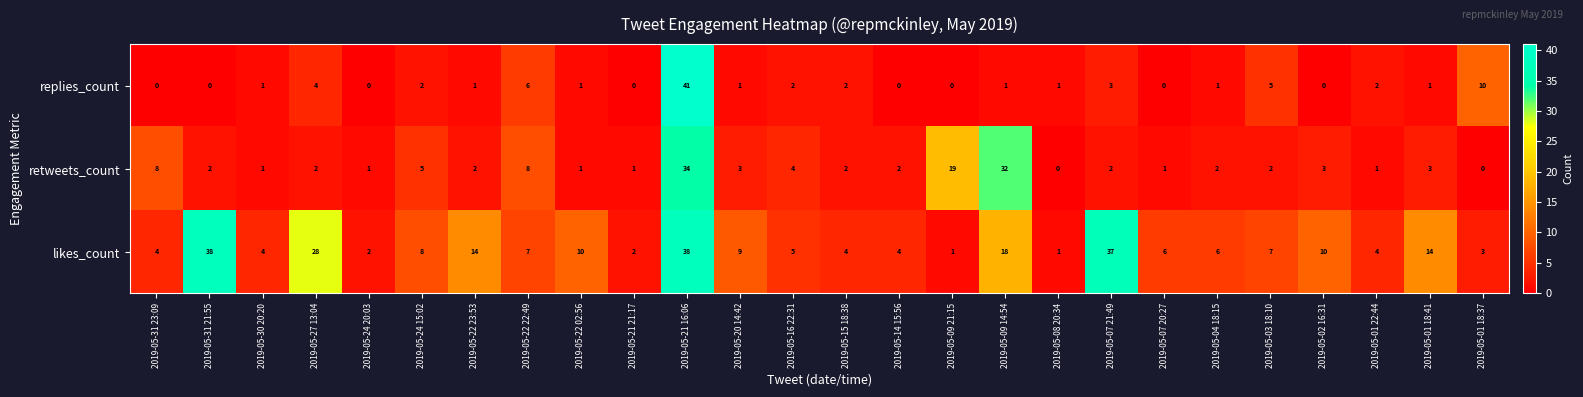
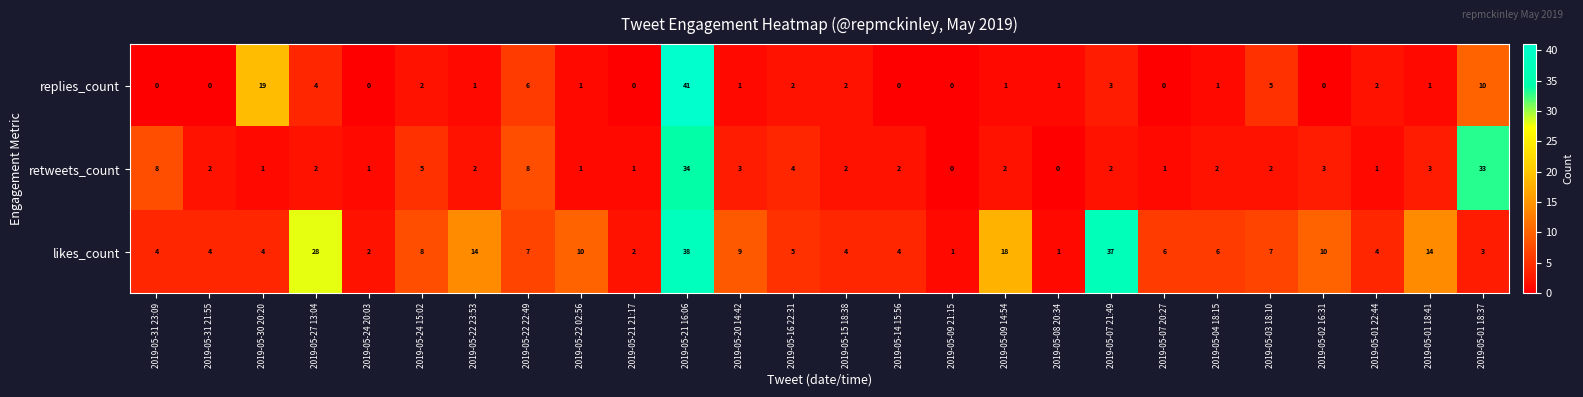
  {
    "replies_count": {
      "2019-05-31 23:09": 0,
      "2019-05-31 21:55": 0,
-     "2019-05-30 20:20": 1,
+     "2019-05-30 20:20": 19,
      "2019-05-27 13:04": 4,
      "2019-05-24 20:03": 0,
      "2019-05-24 15:02": 2,
      "2019-05-22 23:53": 1,
      "2019-05-22 22:49": 6,
      "2019-05-22 02:56": 1,
      "2019-05-21 21:17": 0,
      "2019-05-21 16:06": 41,
      "2019-05-20 14:42": 1,
      "2019-05-16 22:31": 2,
      "2019-05-15 18:38": 2,
      "2019-05-14 15:56": 0,
      "2019-05-09 21:15": 0,
      "2019-05-09 14:54": 1,
      "2019-05-08 20:34": 1,
      "2019-05-07 21:49": 3,
      "2019-05-07 20:27": 0,
      "2019-05-04 18:15": 1,
      "2019-05-03 18:10": 5,
      "2019-05-02 16:31": 0,
      "2019-05-01 22:44": 2,
      "2019-05-01 18:41": 1,
      "2019-05-01 18:37": 10
    },
    "retweets_count": {
      "2019-05-31 23:09": 8,
      "2019-05-31 21:55": 2,
      "2019-05-30 20:20": 1,
      "2019-05-27 13:04": 2,
      "2019-05-24 20:03": 1,
      "2019-05-24 15:02": 5,
      "2019-05-22 23:53": 2,
      "2019-05-22 22:49": 8,
      "2019-05-22 02:56": 1,
      "2019-05-21 21:17": 1,
      "2019-05-21 16:06": 34,
      "2019-05-20 14:42": 3,
      "2019-05-16 22:31": 4,
      "2019-05-15 18:38": 2,
      "2019-05-14 15:56": 2,
-     "2019-05-09 21:15": 19,
-     "2019-05-09 14:54": 32,
+     "2019-05-09 21:15": 0,
+     "2019-05-09 14:54": 2,
      "2019-05-08 20:34": 0,
      "2019-05-07 21:49": 2,
      "2019-05-07 20:27": 1,
      "2019-05-04 18:15": 2,
      "2019-05-03 18:10": 2,
      "2019-05-02 16:31": 3,
      "2019-05-01 22:44": 1,
      "2019-05-01 18:41": 3,
-     "2019-05-01 18:37": 0
+     "2019-05-01 18:37": 33
    },
    "likes_count": {
      "2019-05-31 23:09": 4,
-     "2019-05-31 21:55": 38,
+     "2019-05-31 21:55": 4,
      "2019-05-30 20:20": 4,
      "2019-05-27 13:04": 28,
      "2019-05-24 20:03": 2,
      "2019-05-24 15:02": 8,
      "2019-05-22 23:53": 14,
      "2019-05-22 22:49": 7,
      "2019-05-22 02:56": 10,
      "2019-05-21 21:17": 2,
      "2019-05-21 16:06": 38,
      "2019-05-20 14:42": 9,
      "2019-05-16 22:31": 5,
      "2019-05-15 18:38": 4,
      "2019-05-14 15:56": 4,
      "2019-05-09 21:15": 1,
      "2019-05-09 14:54": 18,
      "2019-05-08 20:34": 1,
      "2019-05-07 21:49": 37,
      "2019-05-07 20:27": 6,
      "2019-05-04 18:15": 6,
      "2019-05-03 18:10": 7,
      "2019-05-02 16:31": 10,
      "2019-05-01 22:44": 4,
      "2019-05-01 18:41": 14,
      "2019-05-01 18:37": 3
    }
  }
